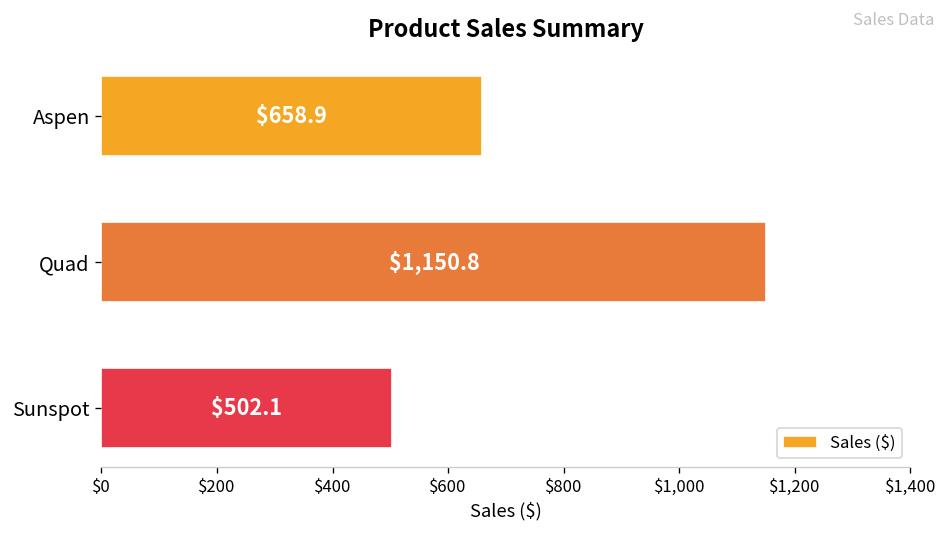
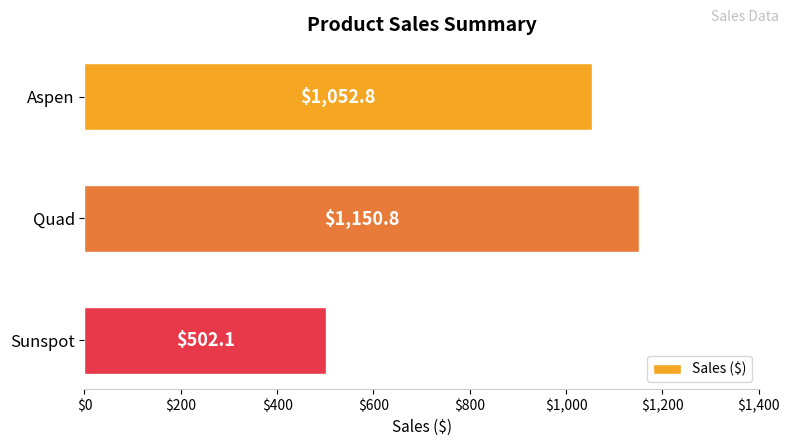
  {
-   "Aspen": "$658.9",
+   "Aspen": "$1,052.8",
    "Quad": "$1,150.8",
    "Sunspot": "$502.1"
  }
